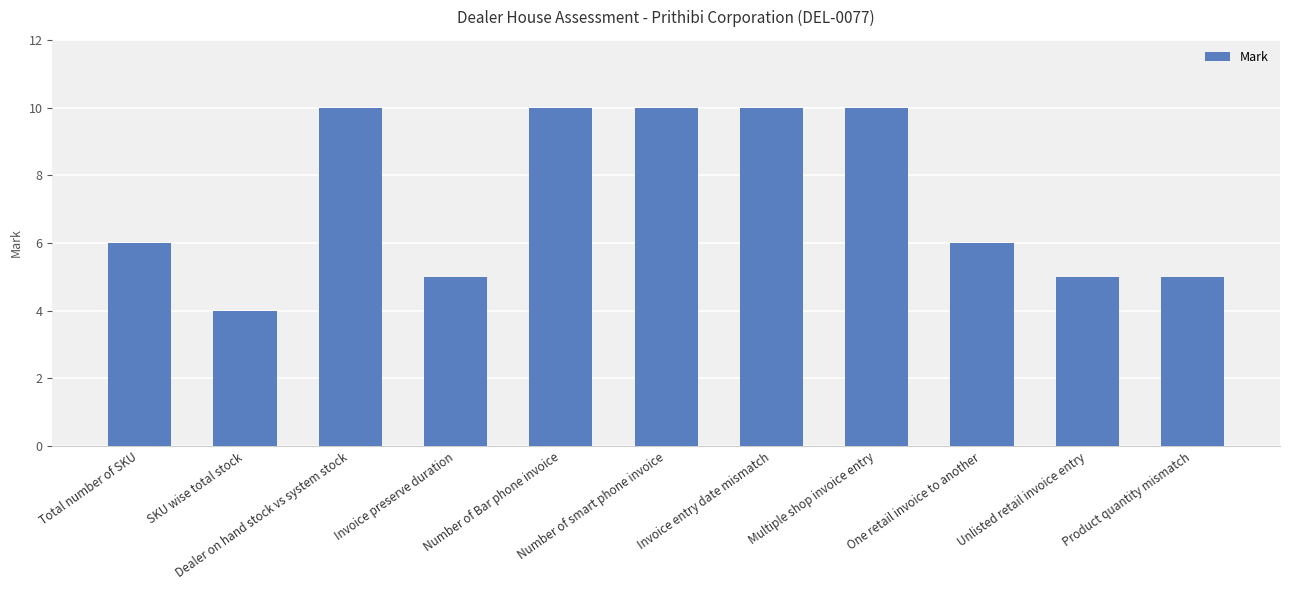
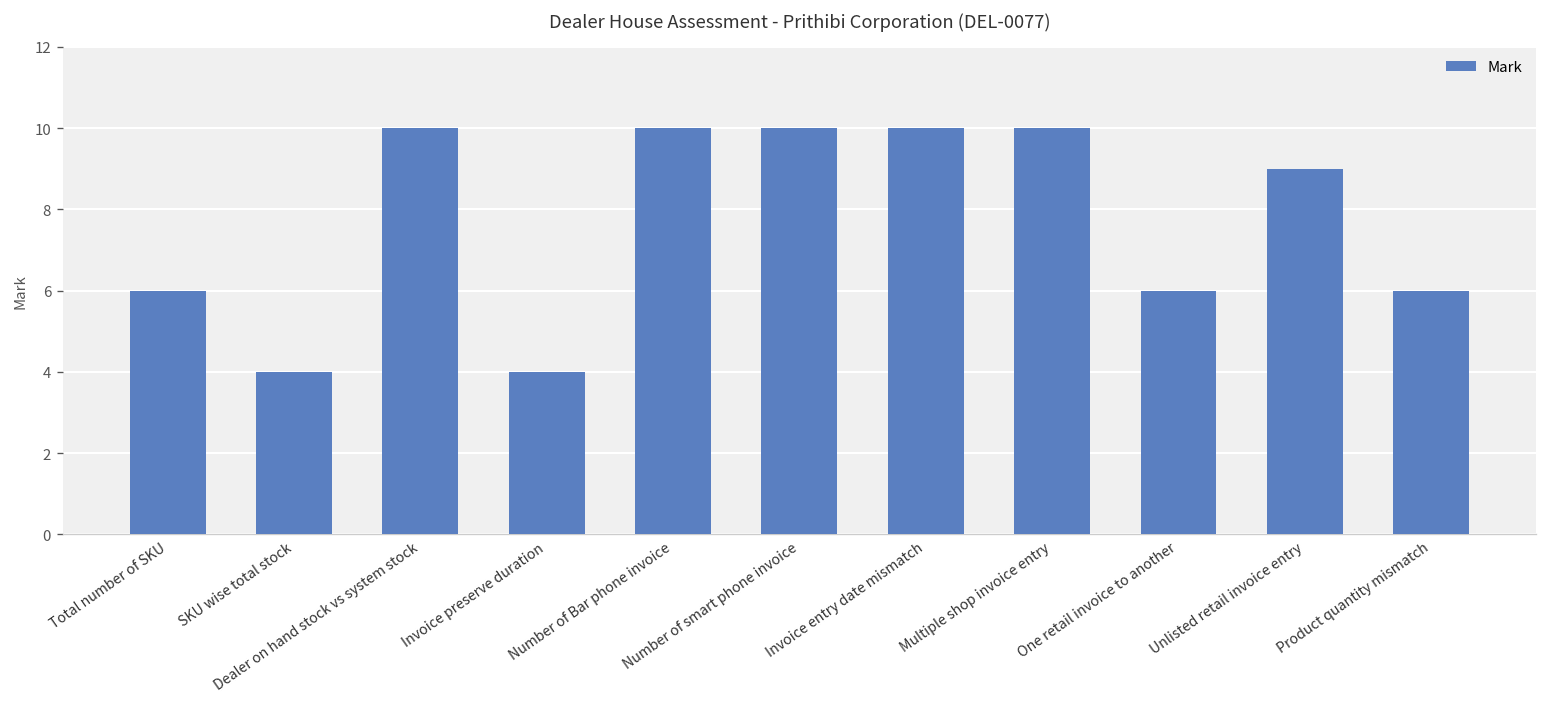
  {
    "Total number of SKU": 6,
    "SKU wise total stock": 4,
    "Dealer on hand stock vs system stock": 10,
-   "Invoice preserve duration": 5,
+   "Invoice preserve duration": 4,
    "Number of Bar phone invoice": 10,
    "Number of smart phone invoice": 10,
    "Invoice entry date mismatch": 10,
    "Multiple shop invoice entry": 10,
    "One retail invoice to another": 6,
-   "Unlisted retail invoice entry": 5,
-   "Product quantity mismatch": 5
+   "Unlisted retail invoice entry": 9,
+   "Product quantity mismatch": 6
  }
